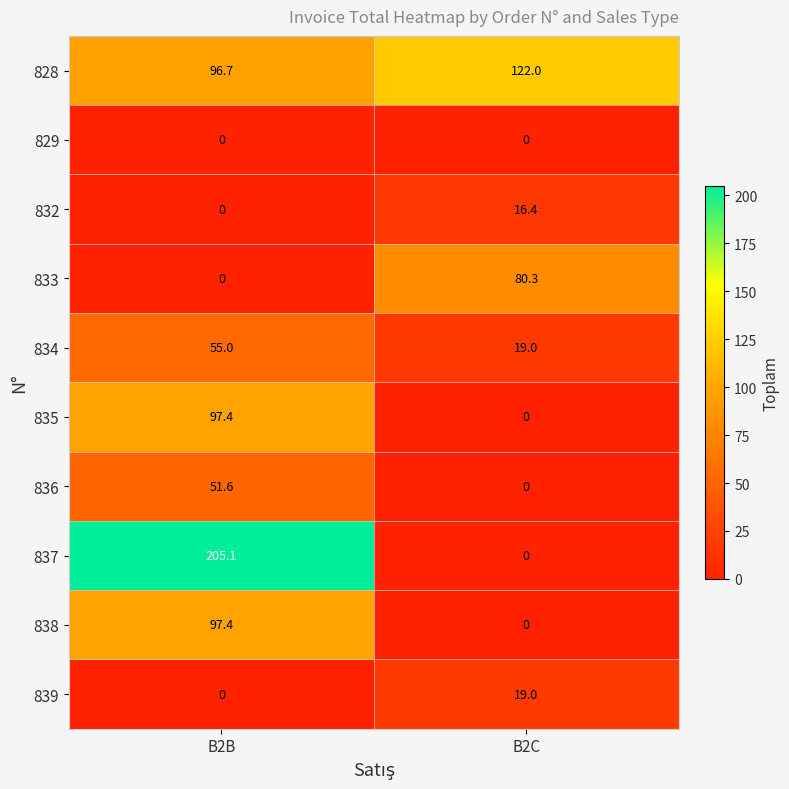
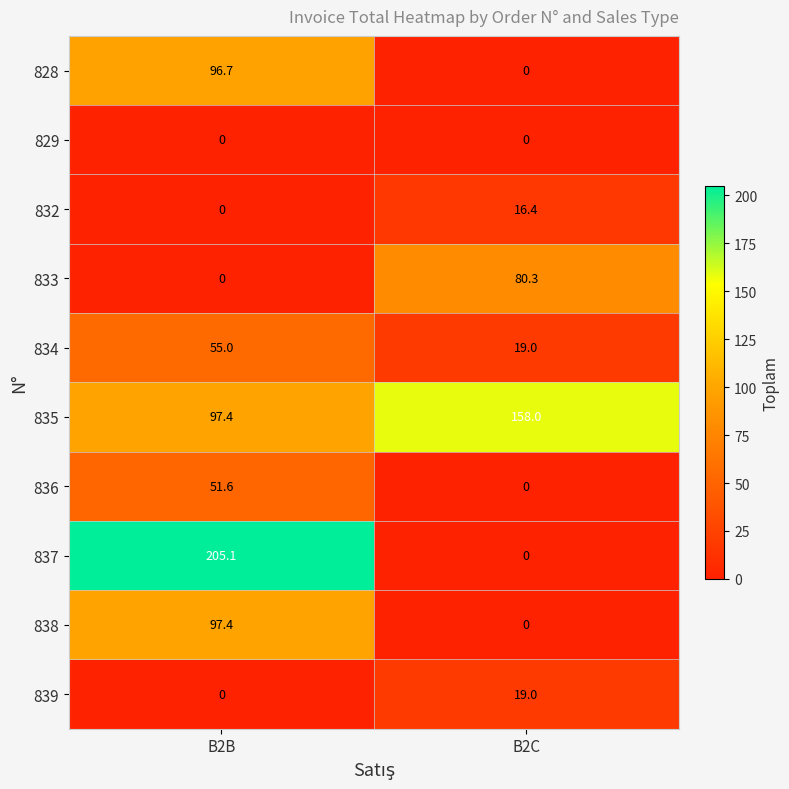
  {
    "828": {
      "B2B": 96.7,
-     "B2C": 122.0
+     "B2C": 0
    },
    "829": {
      "B2B": 0,
      "B2C": 0
    },
    "832": {
      "B2B": 0,
      "B2C": 16.4
    },
    "833": {
      "B2B": 0,
      "B2C": 80.3
    },
    "834": {
      "B2B": 55.0,
      "B2C": 19.0
    },
    "835": {
      "B2B": 97.4,
-     "B2C": 0
+     "B2C": 158.0
    },
    "836": {
      "B2B": 51.6,
      "B2C": 0
    },
    "837": {
      "B2B": 205.1,
      "B2C": 0
    },
    "838": {
      "B2B": 97.4,
      "B2C": 0
    },
    "839": {
      "B2B": 0,
      "B2C": 19.0
    }
  }
